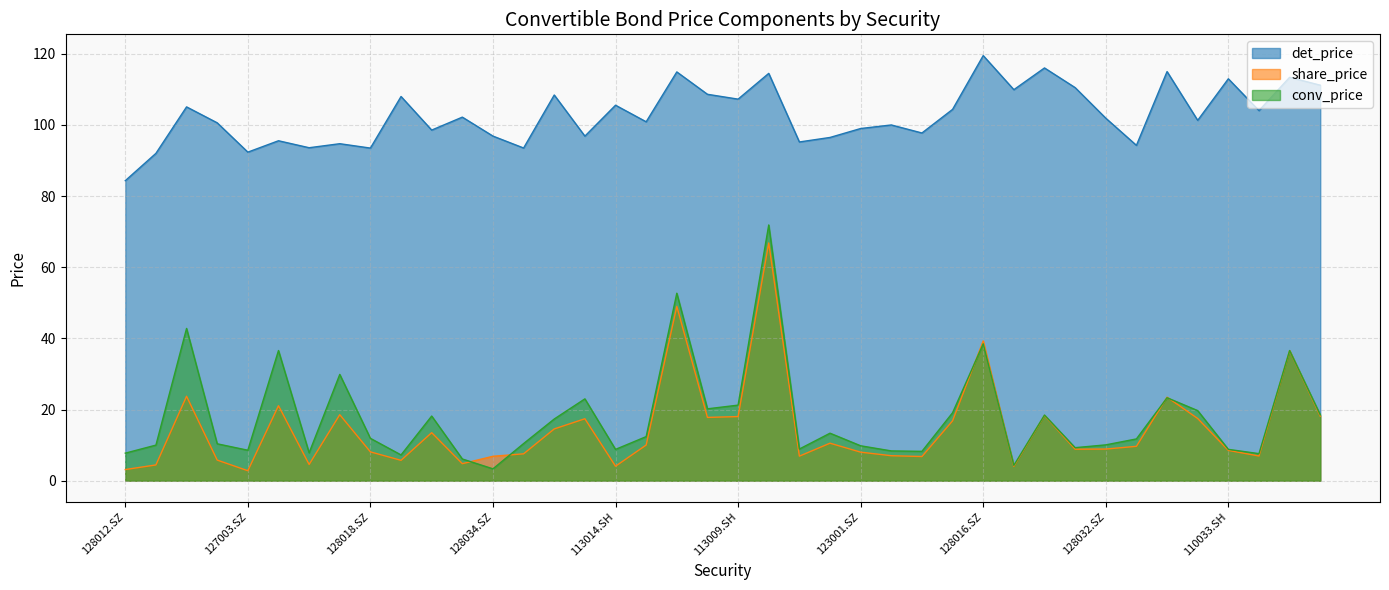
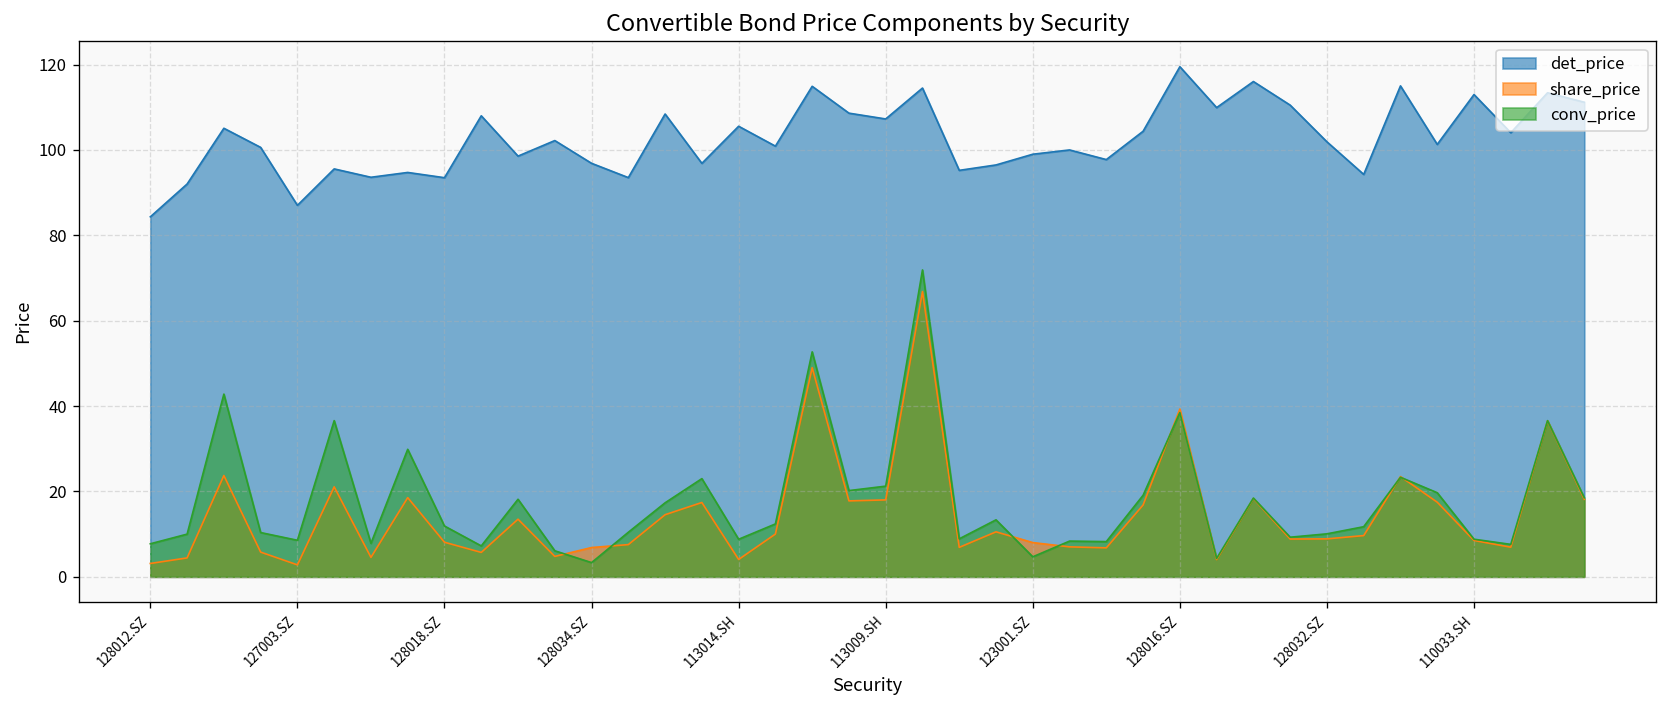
  {
    "det_price": {
      "128012.SZ": 84,
-     "127003.SZ": 92,
+     "127003.SZ": 87,
      "128018.SZ": 94,
      "128034.SZ": 97,
      "113014.SH": 106,
      "113009.SH": 107,
      "123001.SZ": 99,
      "128016.SZ": 120,
      "128032.SZ": 102,
      "110033.SH": 113
    },
    "share_price": {
      "128012.SZ": 3,
      "127003.SZ": 3,
      "128018.SZ": 8,
      "128034.SZ": 7,
      "113014.SH": 4,
      "113009.SH": 18,
      "123001.SZ": 8,
      "128016.SZ": 39,
      "128032.SZ": 9
    },
    "conv_price": {
      "128012.SZ": 8,
      "127003.SZ": 9,
      "128018.SZ": 12,
      "128034.SZ": 3,
      "113014.SH": 9,
      "113009.SH": 21,
-     "123001.SZ": 10,
+     "123001.SZ": 5,
      "128016.SZ": 38,
      "128032.SZ": 10
    }
  }
